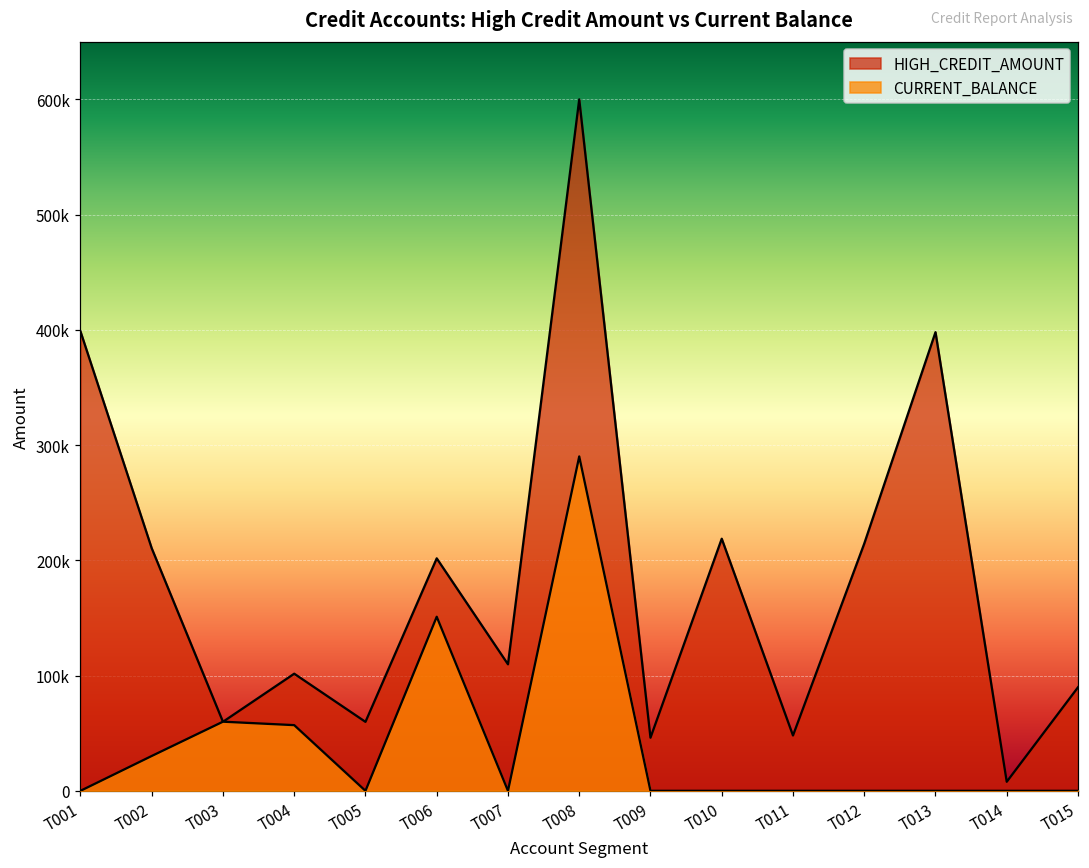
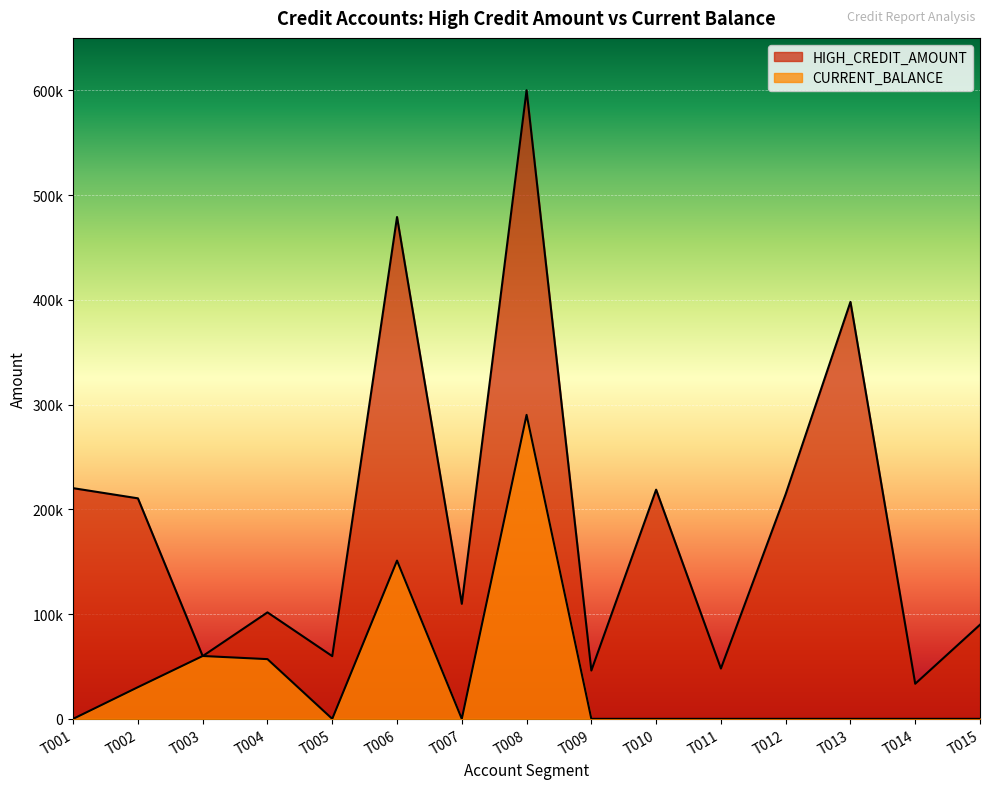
  {
    "HIGH_CREDIT_AMOUNT": {
-     "T001": 399000,
+     "T001": 220000,
      "T002": 210000,
      "T004": 102000,
      "T005": 60000,
-     "T006": 202000,
+     "T006": 479000,
      "T007": 110000,
      "T008": 600000,
      "T009": 46000,
      "T010": 219000,
      "T011": 48000,
      "T012": 214000,
      "T013": 398000,
-     "T014": 8000,
+     "T014": 34000,
      "T015": 90000
    },
    "CURRENT_BALANCE": {
      "T001": 0,
      "T002": 30000,
      "T004": 57000,
      "T005": 0,
      "T006": 151000,
      "T007": 0,
      "T008": 290000,
      "T009": 0,
      "T010": 0,
      "T011": 0,
      "T012": 0,
      "T013": 0,
      "T014": 0,
      "T015": 0
    }
  }
